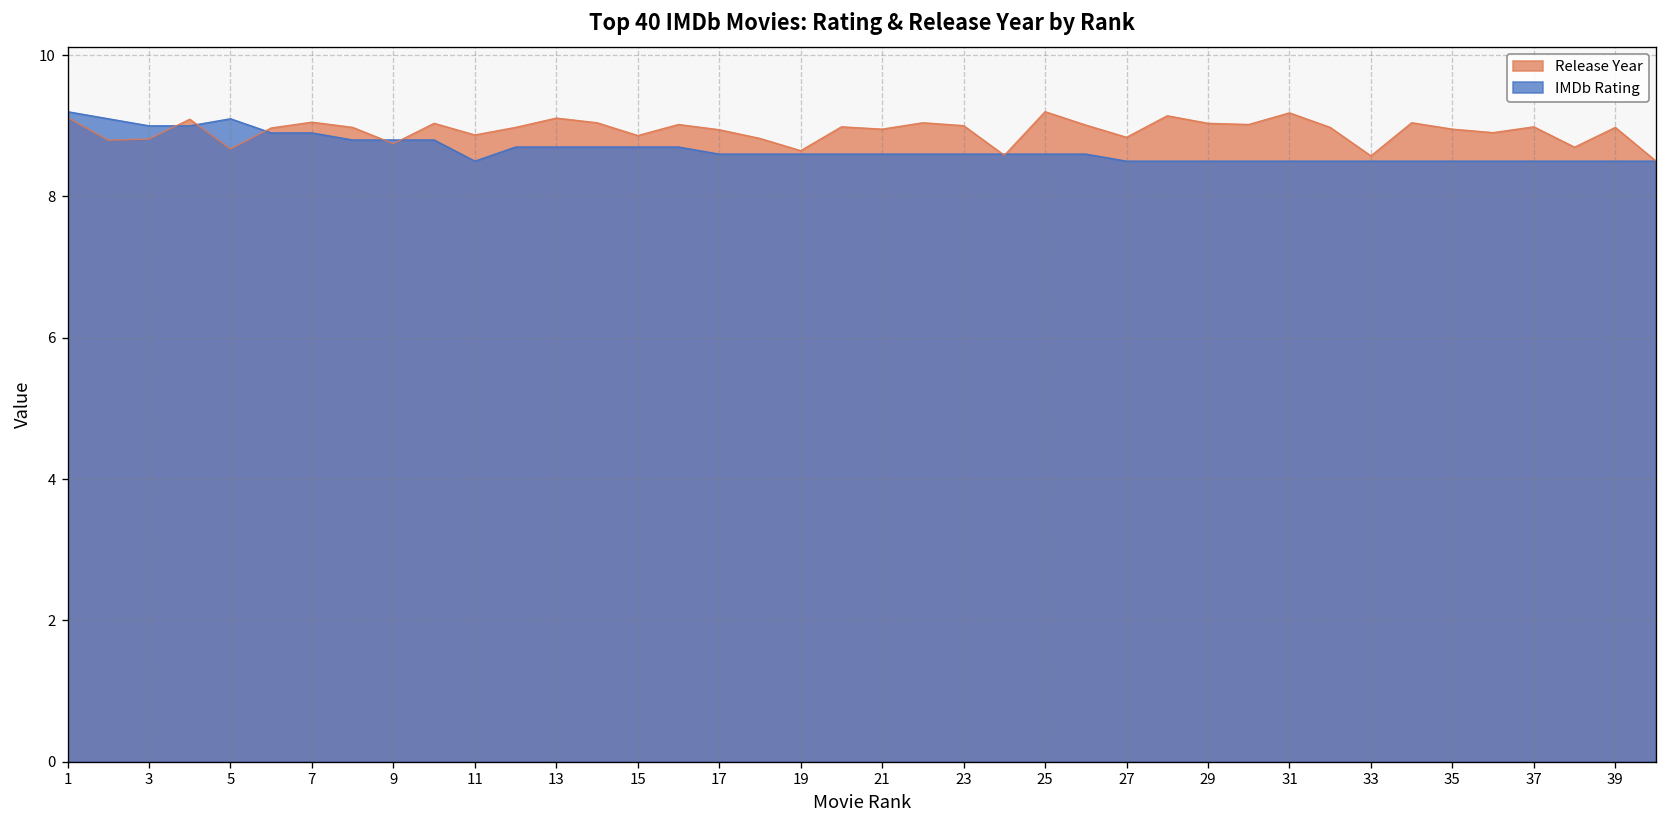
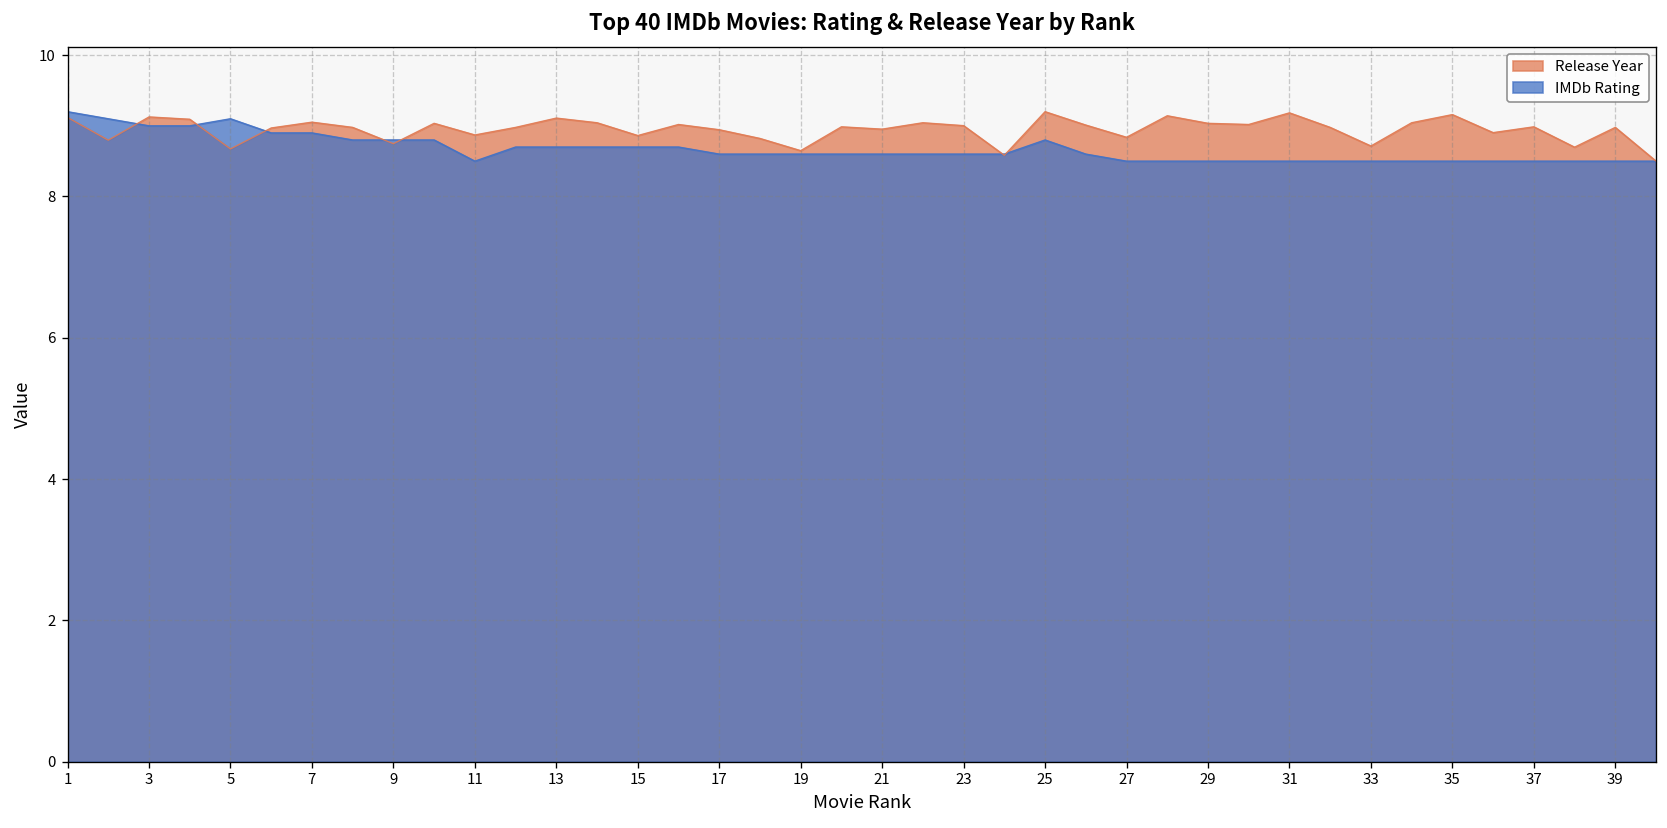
  {
    "Release Year": {
      "1": 9.1,
-     "3": 8.8,
+     "3": 9.1,
      "5": 8.7,
      "7": 9.1,
      "9": 8.7,
      "11": 8.9,
      "13": 9.1,
      "15": 8.9,
      "17": 8.9,
      "19": 8.6,
      "21": 9.0,
      "23": 9.0,
      "25": 9.2,
      "27": 8.8,
      "29": 9.0,
      "31": 9.2,
-     "33": 8.6,
-     "35": 9.0,
+     "33": 8.7,
+     "35": 9.2,
      "37": 9.0,
      "39": 9.0
    },
    "IMDb Rating": {
      "1": 9.2,
      "3": 9.0,
      "5": 9.1,
      "7": 8.9,
      "9": 8.8,
      "11": 8.5,
      "13": 8.7,
      "15": 8.7,
      "17": 8.6,
      "19": 8.6,
      "21": 8.6,
      "23": 8.6,
-     "25": 8.6,
+     "25": 8.8,
      "27": 8.5,
      "29": 8.5,
      "31": 8.5,
      "33": 8.5,
      "35": 8.5,
      "37": 8.5,
      "39": 8.5
    }
  }
